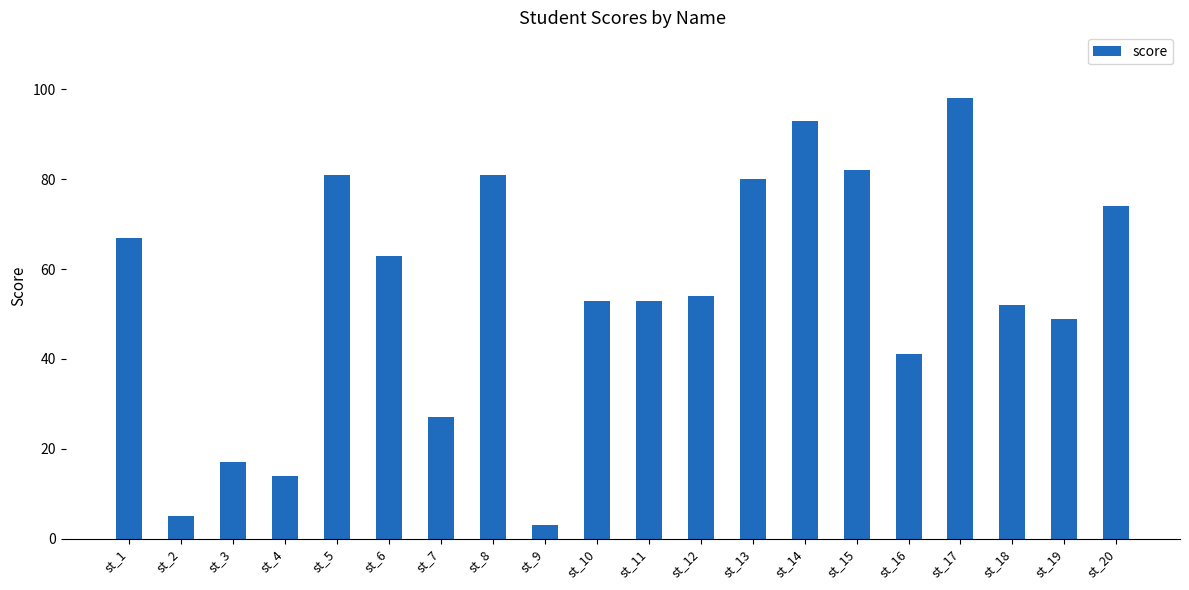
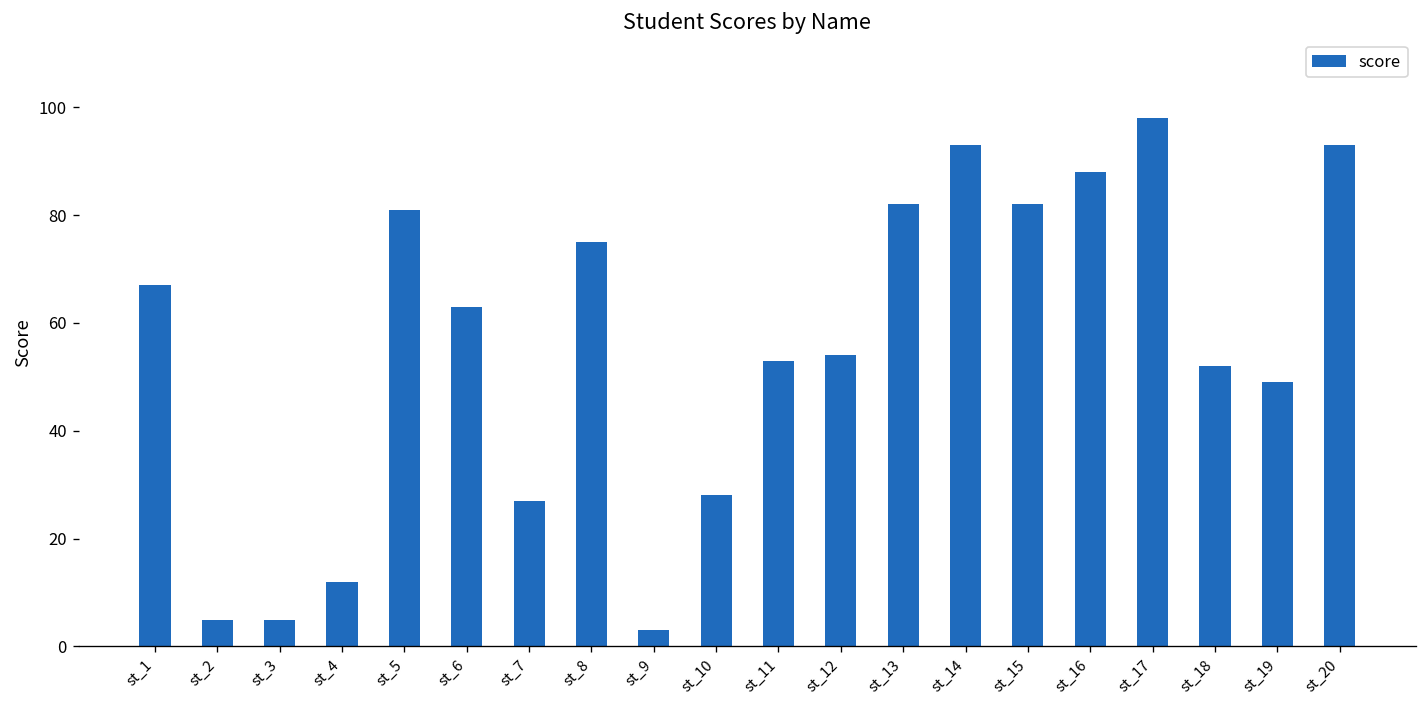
  {
    "st_1": 67,
    "st_2": 5,
-   "st_3": 17,
-   "st_4": 14,
+   "st_3": 5,
+   "st_4": 12,
    "st_5": 81,
    "st_6": 63,
    "st_7": 27,
-   "st_8": 81,
+   "st_8": 75,
    "st_9": 3,
-   "st_10": 53,
+   "st_10": 28,
    "st_11": 53,
    "st_12": 54,
-   "st_13": 80,
+   "st_13": 82,
    "st_14": 93,
    "st_15": 82,
-   "st_16": 41,
+   "st_16": 88,
    "st_17": 98,
    "st_18": 52,
    "st_19": 49,
-   "st_20": 74
+   "st_20": 93
  }
